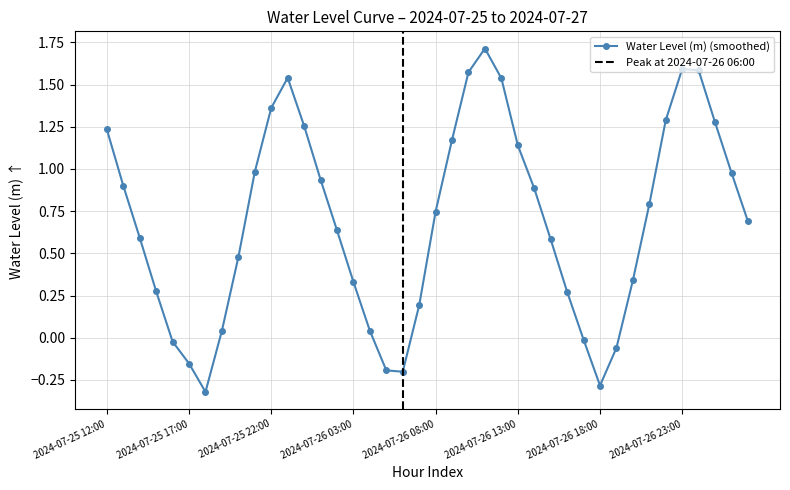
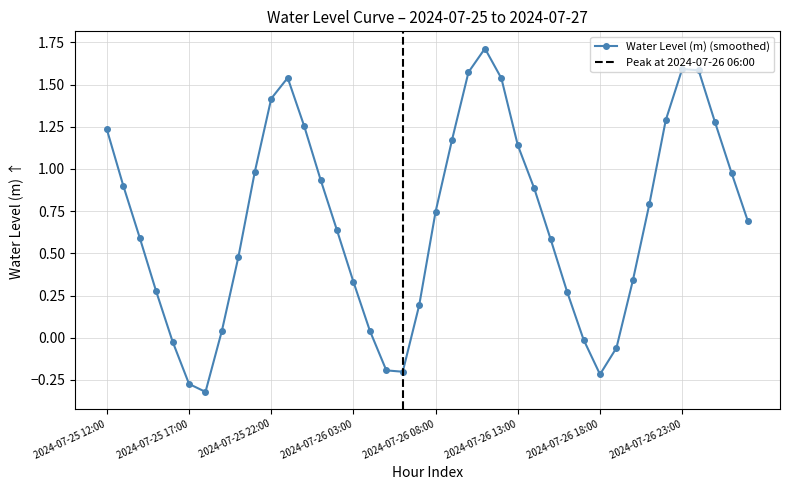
  {
    "2024-07-25 12:00": 1.23,
-   "2024-07-25 17:00": -0.15,
-   "2024-07-25 22:00": 1.36,
+   "2024-07-25 17:00": -0.27,
+   "2024-07-25 22:00": 1.42,
    "2024-07-26 03:00": 0.33,
    "2024-07-26 08:00": 0.75,
    "2024-07-26 13:00": 1.14,
-   "2024-07-26 18:00": -0.28
+   "2024-07-26 18:00": -0.22
  }
